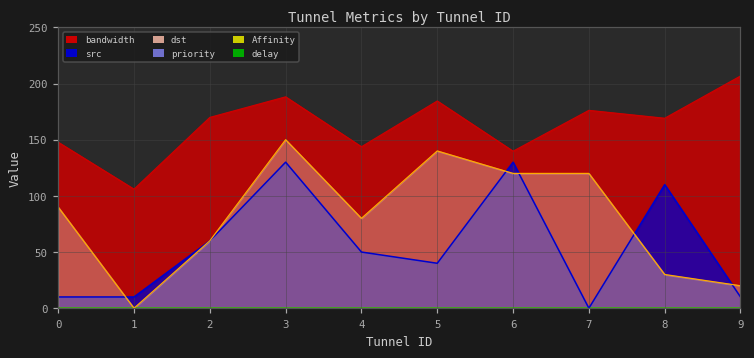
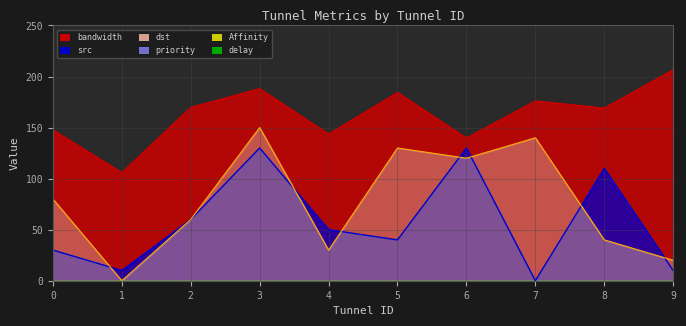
  {
    "bandwidth": {
      "0": 148,
      "1": 106,
      "2": 170,
      "3": 188,
      "4": 144,
      "5": 184,
      "6": 140,
      "7": 176,
      "8": 169,
      "9": 207
    },
    "src": {
-     "0": 10,
+     "0": 30,
      "1": 10,
      "3": 130,
      "4": 50,
      "5": 40,
      "6": 130,
      "8": 110,
      "9": 10
    },
    "dst": {
-     "0": 90,
+     "0": 80,
      "3": 150,
-     "4": 80,
-     "5": 140,
+     "4": 30,
+     "5": 130,
      "6": 120,
-     "7": 120,
-     "8": 30,
+     "7": 140,
+     "8": 40,
      "9": 20
    },
    "delay": {
      "0": 0,
      "2": 0,
      "3": 0,
      "4": 0,
      "5": 0,
      "6": 0,
      "8": 0,
      "9": 0
    }
  }
